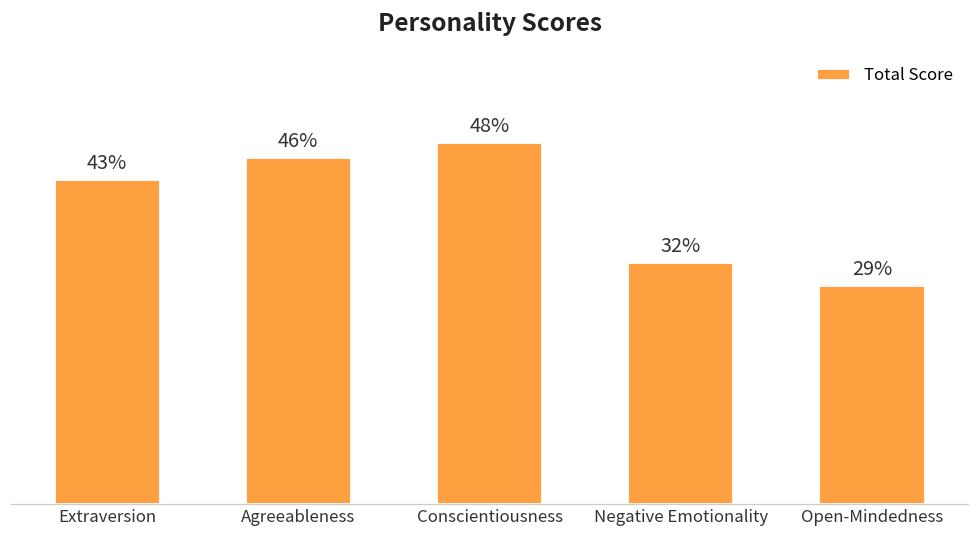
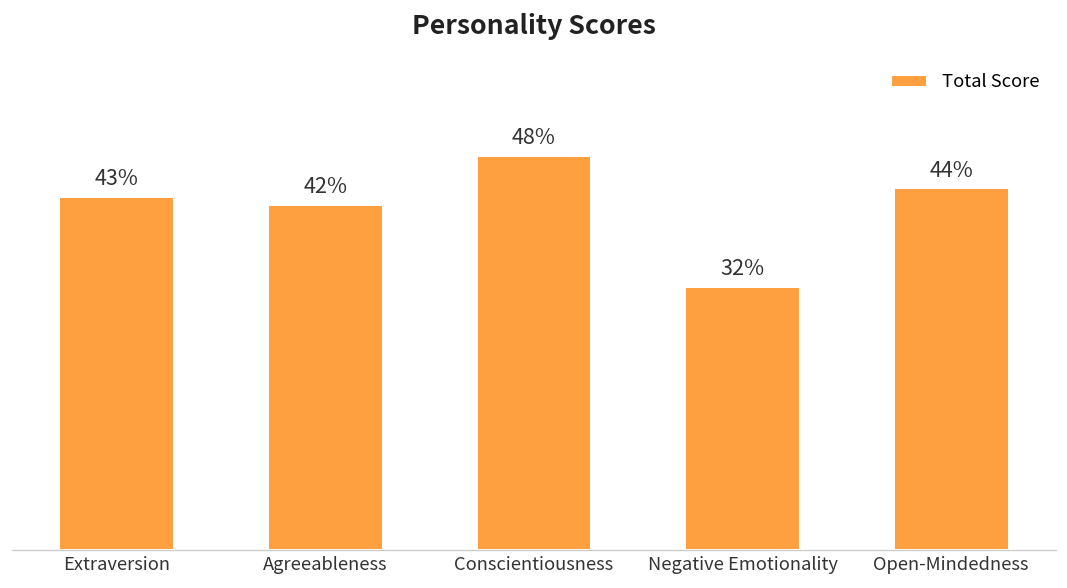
  {
    "Extraversion": "43%",
-   "Agreeableness": "46%",
+   "Agreeableness": "42%",
    "Conscientiousness": "48%",
    "Negative Emotionality": "32%",
-   "Open-Mindedness": "29%"
+   "Open-Mindedness": "44%"
  }
